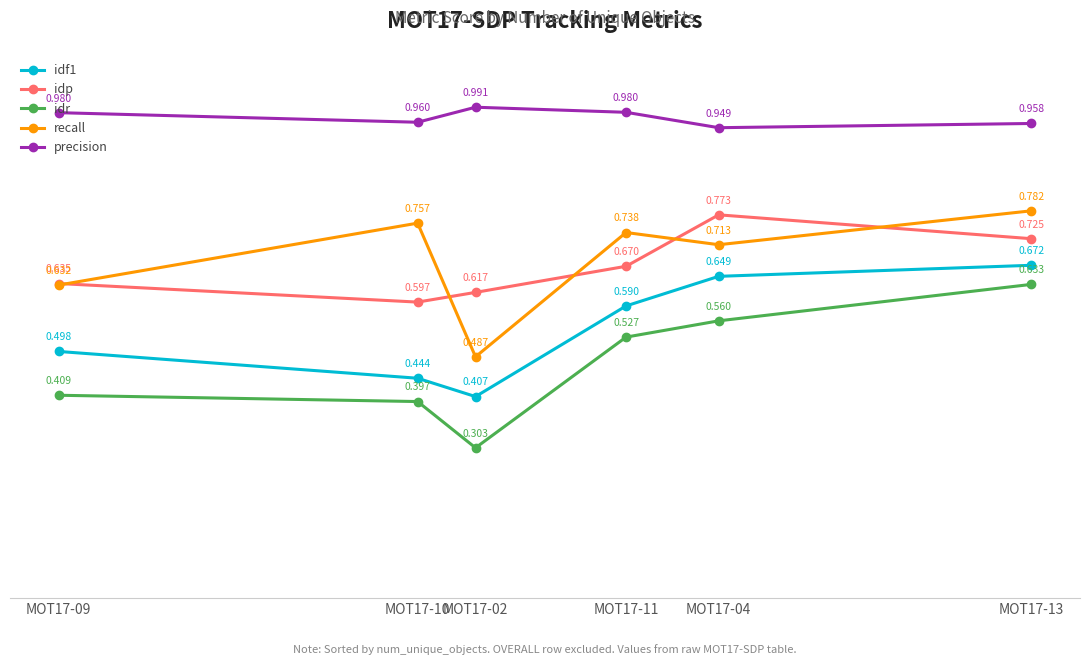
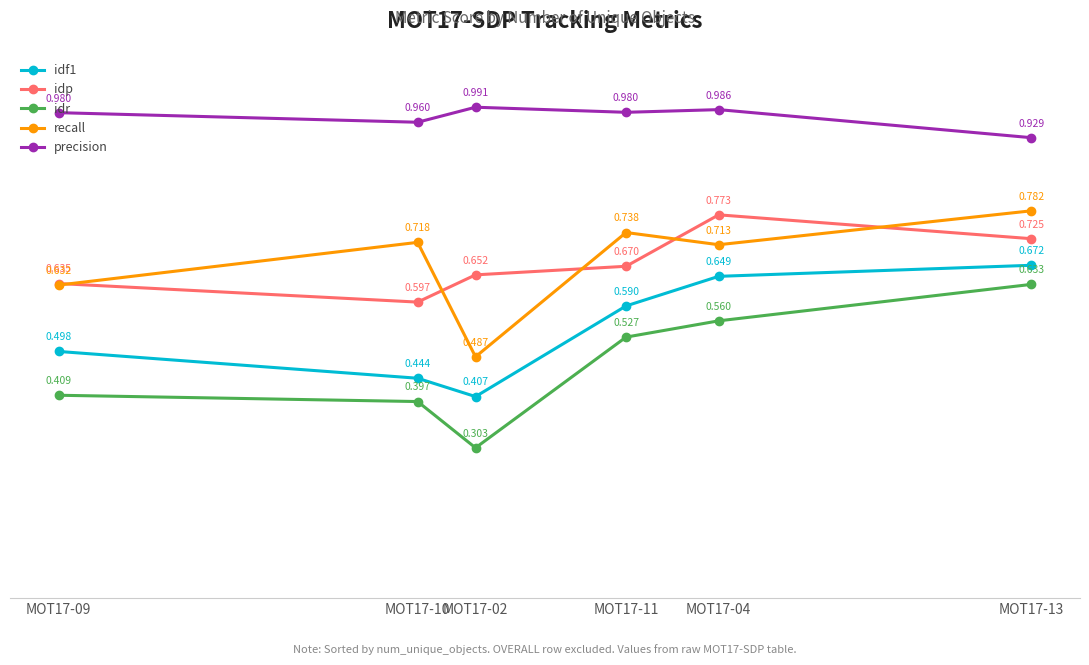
  {
    "idf1": {
      "MOT17-09": 0.498,
      "MOT17-10": 0.444,
      "MOT17-02": 0.407,
      "MOT17-11": 0.590,
      "MOT17-04": 0.649,
      "MOT17-13": 0.672
    },
    "idp": {
      "MOT17-10": 0.597,
-     "MOT17-02": 0.617,
+     "MOT17-02": 0.652,
      "MOT17-11": 0.670,
      "MOT17-04": 0.773,
      "MOT17-13": 0.725
    },
    "idr": {
      "MOT17-09": 0.409,
      "MOT17-10": 0.397,
      "MOT17-02": 0.303,
      "MOT17-11": 0.527,
      "MOT17-04": 0.560
    },
    "recall": {
-     "MOT17-10": 0.757,
+     "MOT17-10": 0.718,
      "MOT17-02": 0.487,
      "MOT17-11": 0.738,
      "MOT17-04": 0.713,
      "MOT17-13": 0.782
    },
    "precision": {
      "MOT17-09": 0.980,
      "MOT17-10": 0.960,
      "MOT17-02": 0.991,
      "MOT17-11": 0.980,
-     "MOT17-04": 0.949,
-     "MOT17-13": 0.958
+     "MOT17-04": 0.986,
+     "MOT17-13": 0.929
    }
  }
